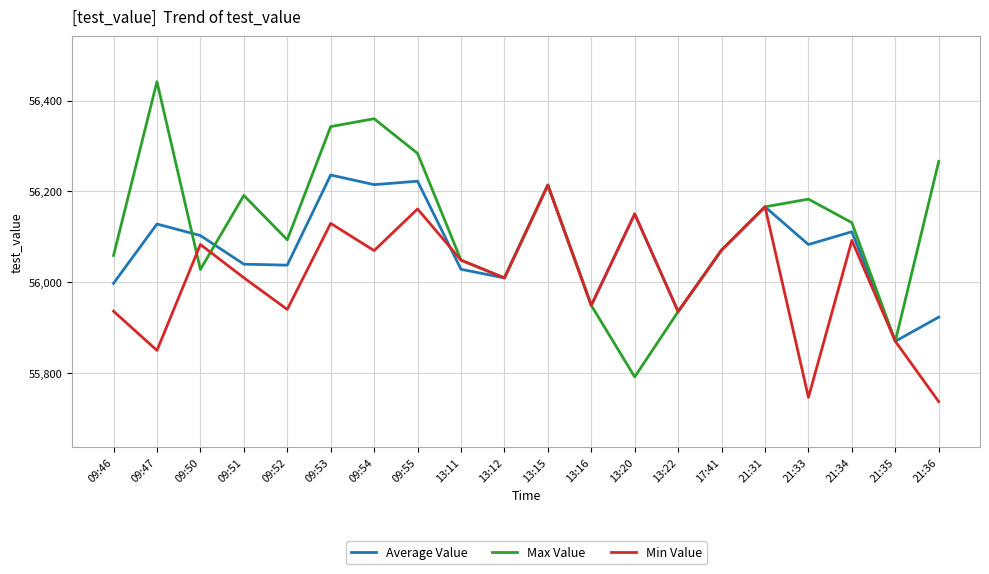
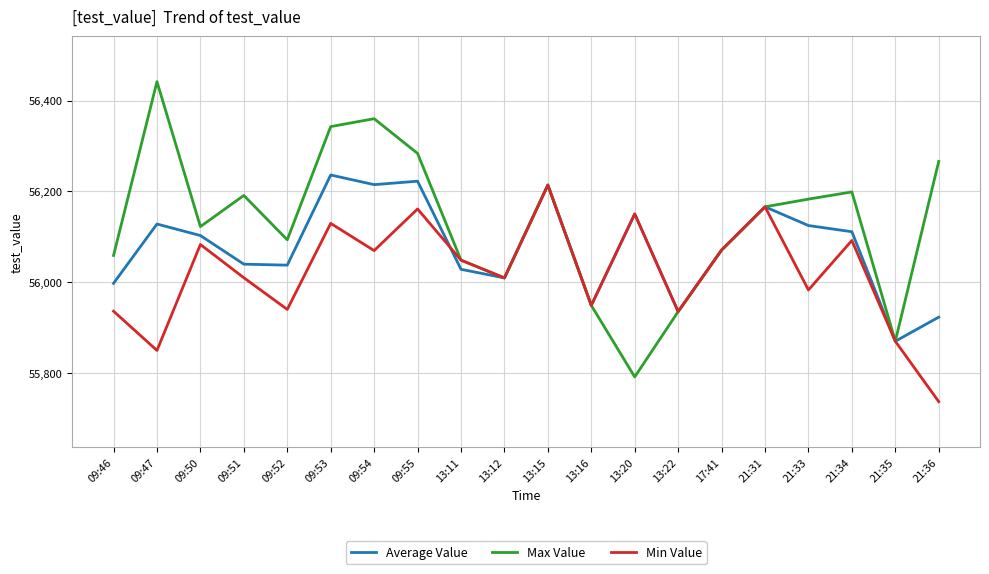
  {
    "Average Value": {
      "09:46": "56,000",
      "09:47": "56,130",
      "09:50": "56,100",
      "09:51": "56,040",
      "09:52": "56,040",
      "09:53": "56,240",
      "09:54": "56,210",
      "09:55": "56,220",
      "13:11": "56,030",
-     "21:33": "56,080",
+     "21:33": "56,120",
      "21:34": "56,110",
      "21:36": "55,920"
    },
    "Max Value": {
      "09:46": "56,060",
      "09:47": "56,440",
-     "09:50": "56,030",
+     "09:50": "56,120",
      "09:51": "56,190",
      "09:52": "56,090",
      "09:53": "56,340",
      "09:54": "56,360",
      "09:55": "56,280",
      "13:20": "55,790",
      "21:33": "56,180",
-     "21:34": "56,130",
+     "21:34": "56,200",
      "21:36": "56,270"
    },
    "Min Value": {
      "09:46": "55,940",
      "09:47": "55,850",
      "09:50": "56,080",
      "09:51": "56,010",
      "09:52": "55,940",
      "09:53": "56,130",
      "09:54": "56,070",
      "09:55": "56,160",
-     "21:33": "55,750",
+     "21:33": "55,980",
      "21:34": "56,090",
      "21:36": "55,740"
    }
  }
